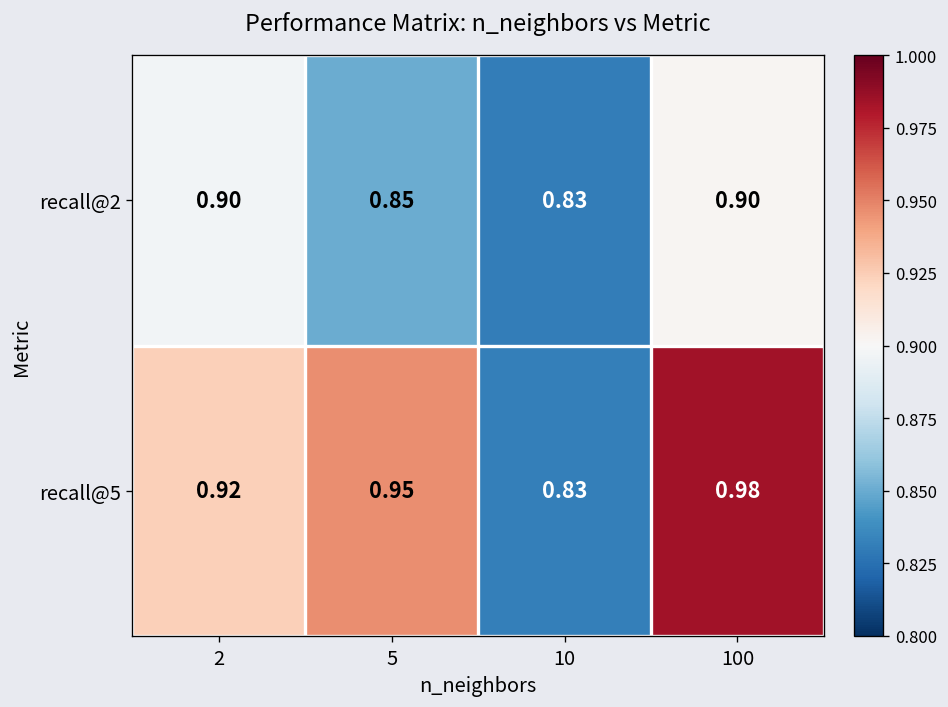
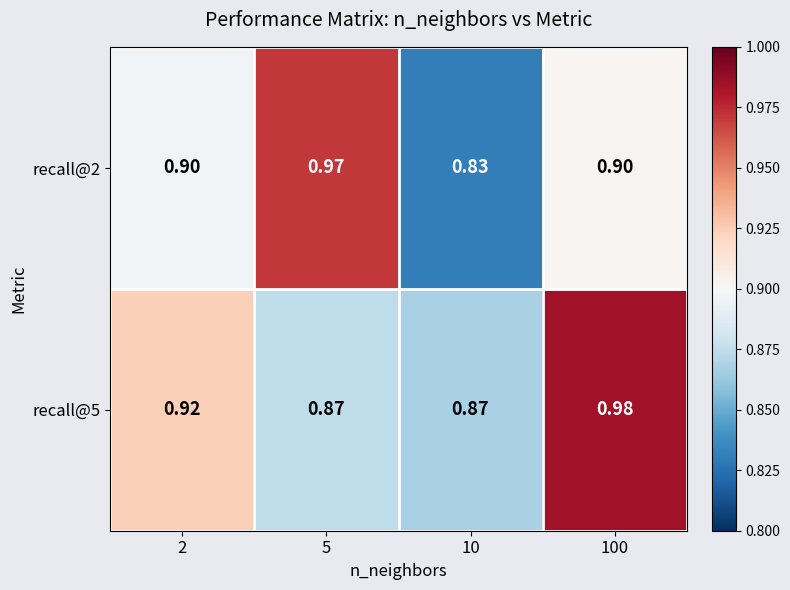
  {
    "recall@2": {
      "2": 0.90,
-     "5": 0.85,
+     "5": 0.97,
      "10": 0.83,
      "100": 0.90
    },
    "recall@5": {
      "2": 0.92,
-     "5": 0.95,
-     "10": 0.83,
+     "5": 0.87,
+     "10": 0.87,
      "100": 0.98
    }
  }
